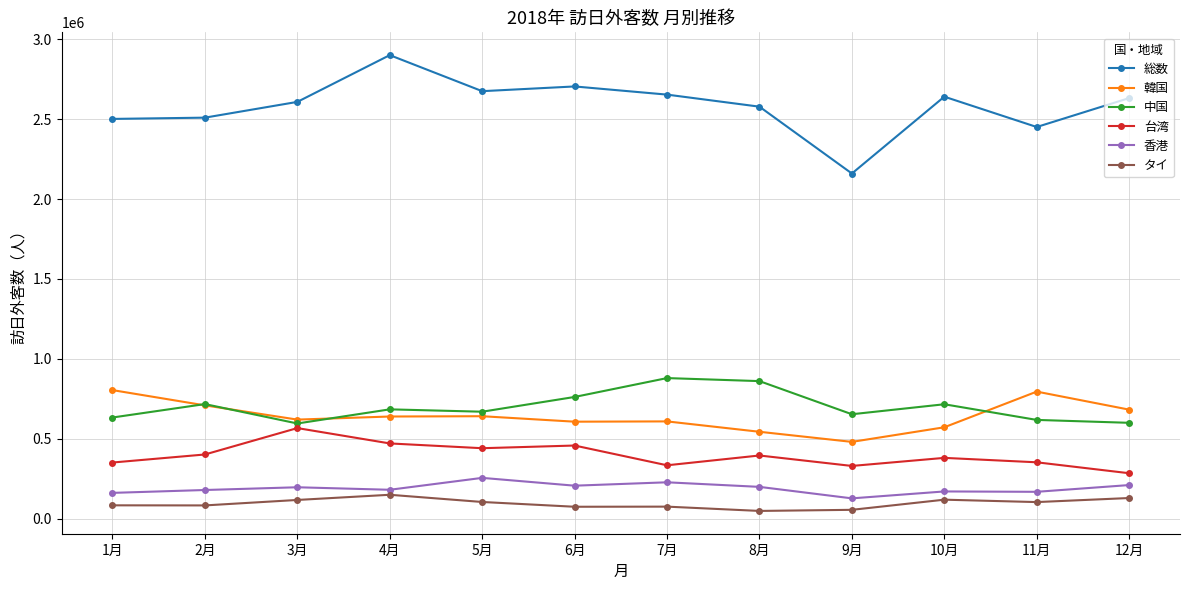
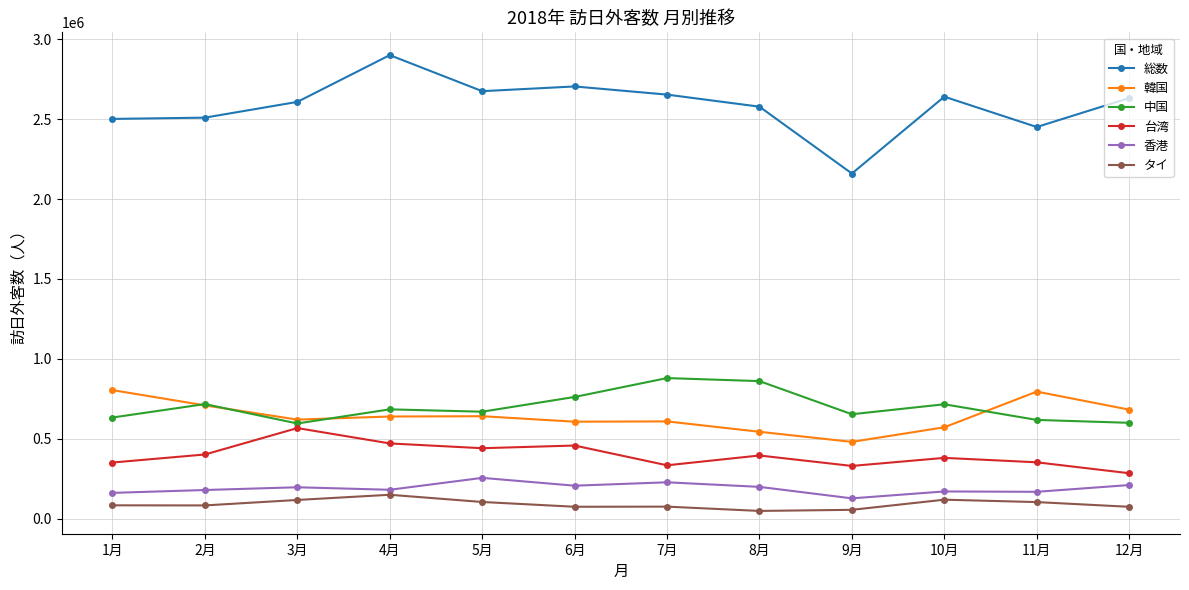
  {
    "総数": {
      "1月": 2500000,
      "2月": 2510000,
      "3月": 2610000,
      "4月": 2900000,
      "5月": 2680000,
      "6月": 2700000,
      "7月": 2650000,
      "8月": 2580000,
      "9月": 2160000,
      "10月": 2640000,
      "11月": 2450000
    },
    "韓国": {
      "1月": 800000,
      "3月": 620000,
      "4月": 640000,
      "5月": 640000,
      "6月": 610000,
      "7月": 610000,
      "8月": 540000,
      "9月": 480000,
      "10月": 570000,
      "11月": 790000,
      "12月": 680000
    },
    "中国": {
      "1月": 630000,
      "3月": 590000,
      "4月": 680000,
      "5月": 670000,
      "6月": 760000,
      "7月": 880000,
      "8月": 860000,
      "9月": 650000,
      "10月": 720000,
      "11月": 620000,
      "12月": 600000
    },
    "台湾": {
      "1月": 350000,
      "2月": 400000,
      "3月": 570000,
      "4月": 470000,
      "5月": 440000,
      "6月": 460000,
      "7月": 330000,
      "8月": 390000,
      "9月": 330000,
      "10月": 380000,
      "11月": 350000,
      "12月": 280000
    },
    "香港": {
      "1月": 160000,
      "2月": 180000,
      "3月": 200000,
      "4月": 180000,
      "5月": 250000,
      "6月": 210000,
      "7月": 230000,
      "8月": 200000,
      "9月": 130000,
      "10月": 170000,
      "11月": 170000,
      "12月": 210000
    },
    "タイ": {
      "1月": 80000,
      "2月": 80000,
      "3月": 120000,
      "4月": 150000,
      "5月": 100000,
      "6月": 70000,
      "7月": 70000,
      "8月": 50000,
      "9月": 50000,
      "10月": 120000,
      "11月": 100000,
-     "12月": 130000
+     "12月": 70000
    }
  }
